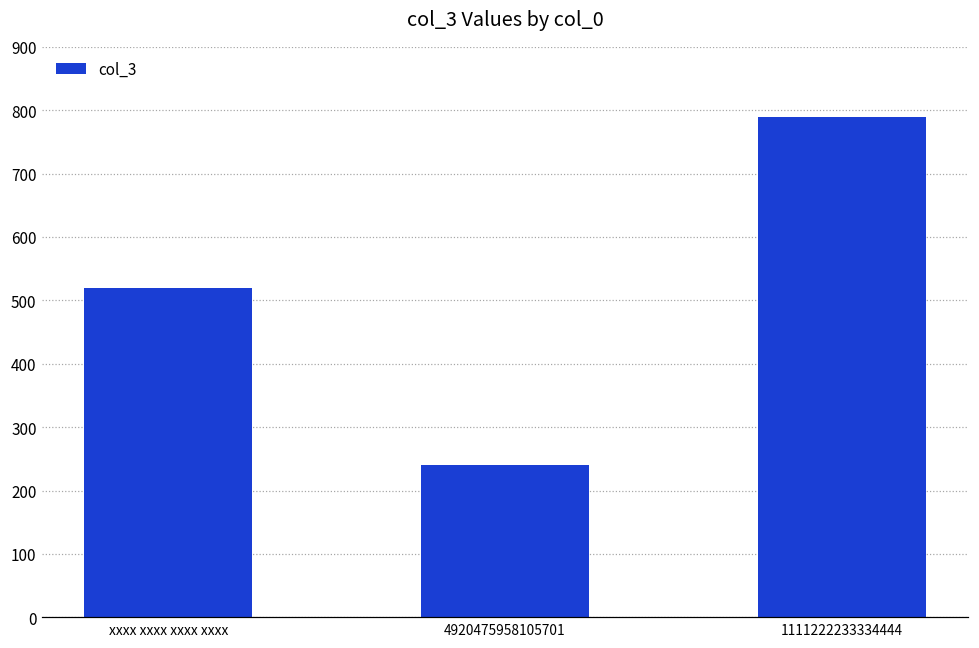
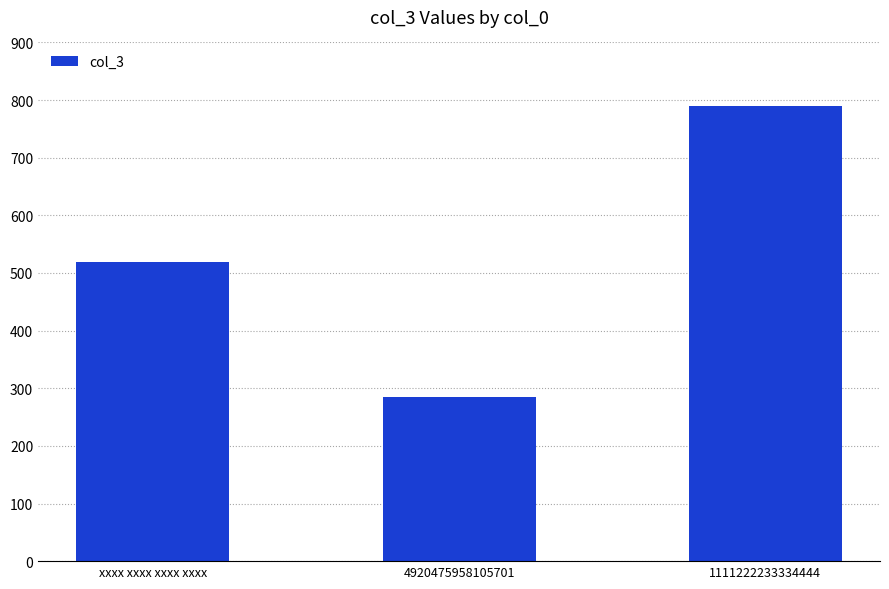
  {
    "xxxx xxxx xxxx xxxx": 520,
-   "4920475958105701": 240,
+   "4920475958105701": 290,
    "1111222233334444": 790
  }
